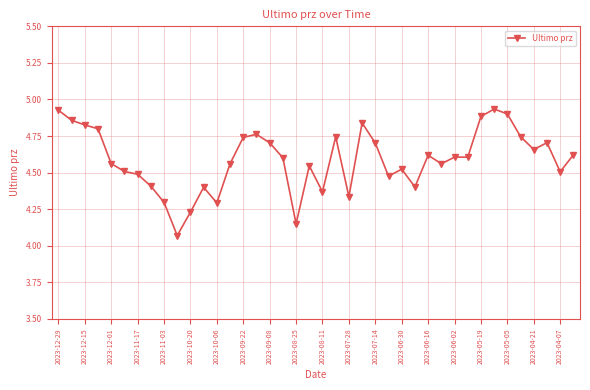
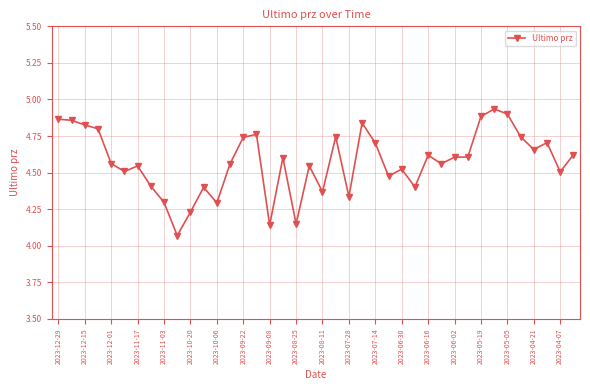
  {
-   "2023-12-29": 4.93,
+   "2023-12-29": 4.87,
    "2023-12-15": 4.83,
    "2023-12-01": 4.56,
-   "2023-11-17": 4.49,
+   "2023-11-17": 4.55,
    "2023-11-03": 4.30,
    "2023-10-20": 4.23,
    "2023-10-06": 4.29,
    "2023-09-22": 4.74,
-   "2023-09-08": 4.70,
+   "2023-09-08": 4.14,
    "2023-08-25": 4.15,
    "2023-08-11": 4.37,
    "2023-07-28": 4.34,
    "2023-07-14": 4.70,
    "2023-06-30": 4.52,
    "2023-06-16": 4.62,
    "2023-06-02": 4.61,
    "2023-05-19": 4.88,
    "2023-05-05": 4.90,
    "2023-04-21": 4.66,
    "2023-04-07": 4.51
  }
